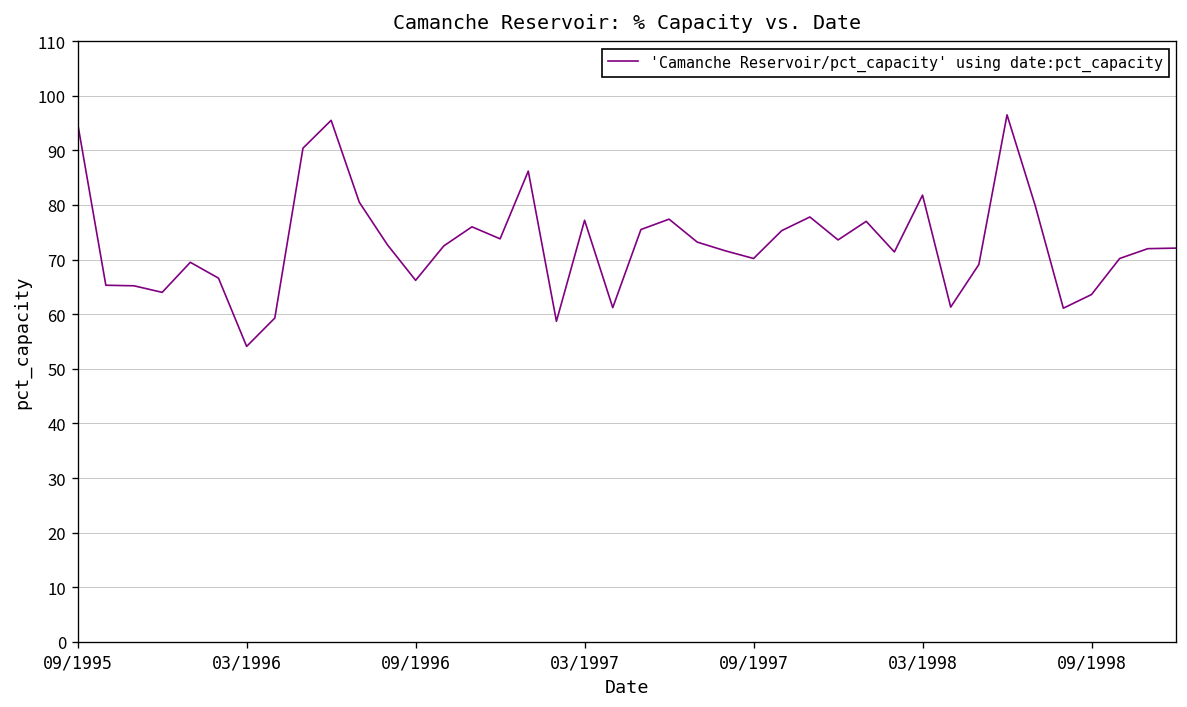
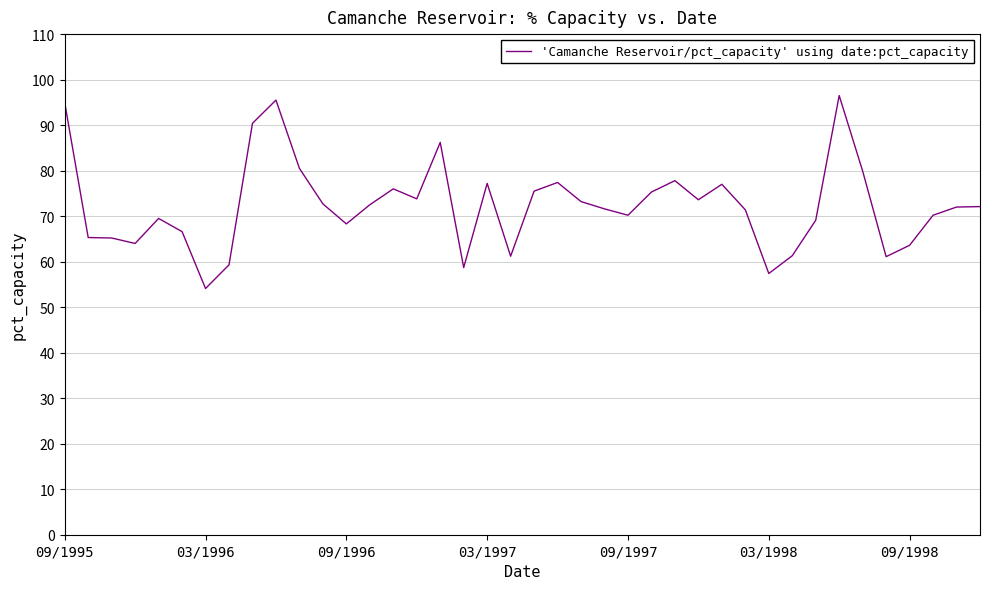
  {
    "09/1995": 95,
    "03/1996": 54,
-   "09/1996": 66,
+   "09/1996": 68,
    "03/1997": 77,
    "09/1997": 70,
-   "03/1998": 82,
+   "03/1998": 57,
    "09/1998": 64
  }
